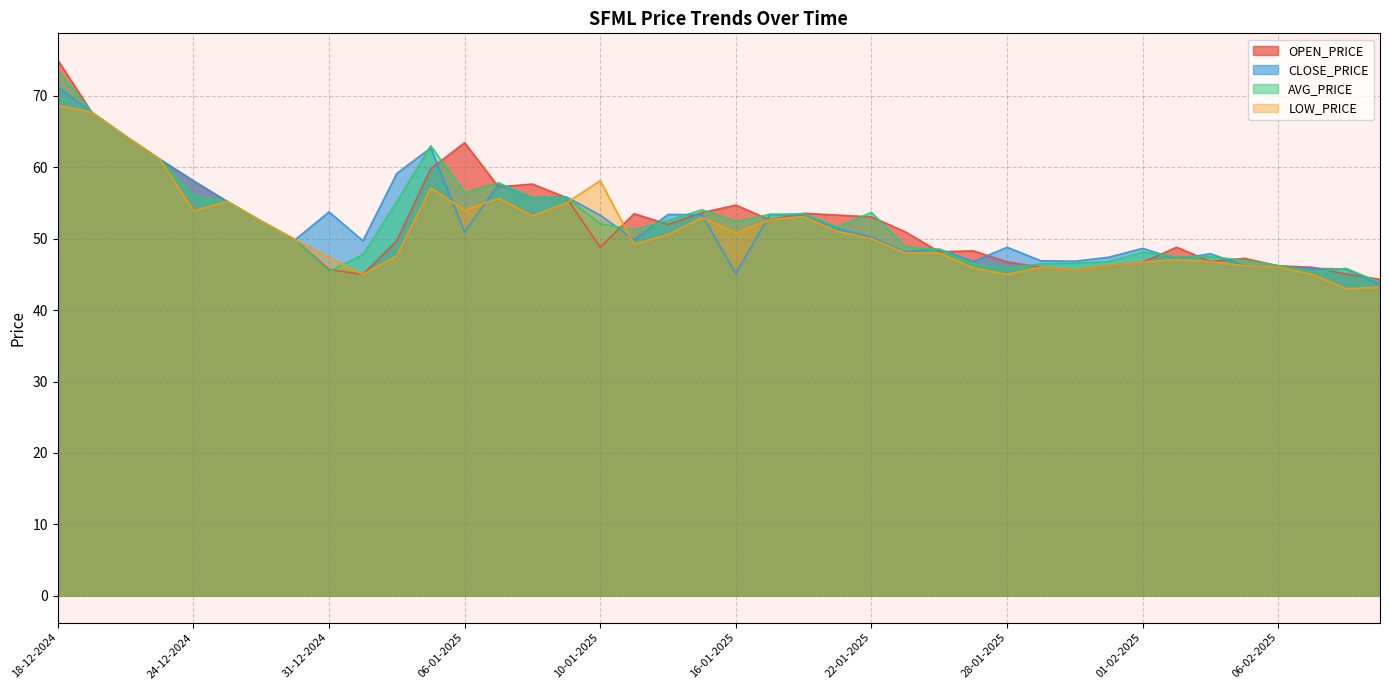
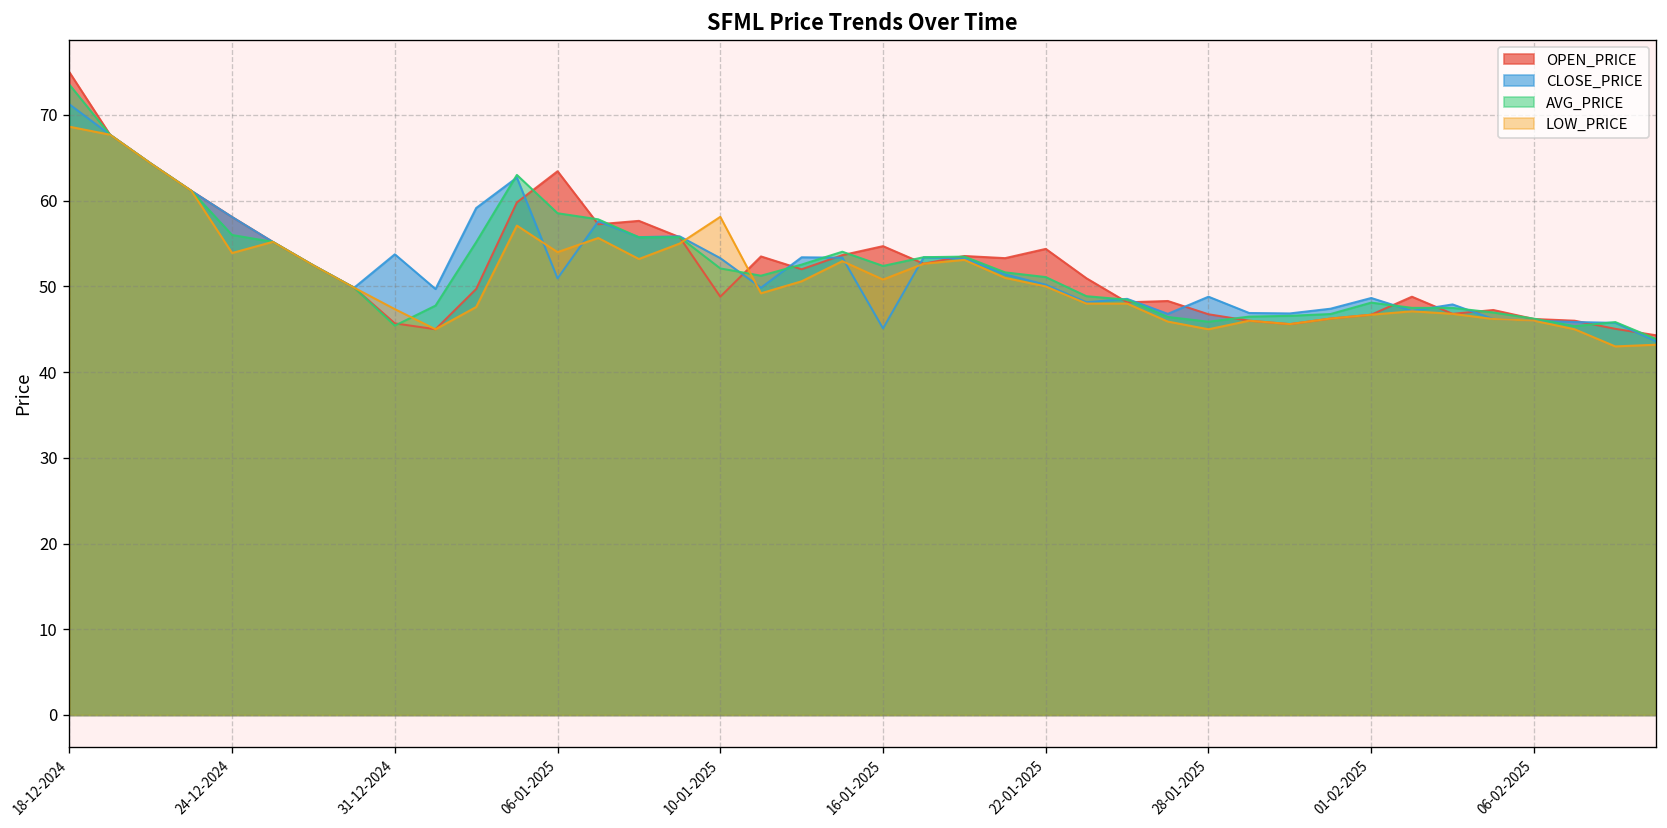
  {
    "OPEN_PRICE": {
      "18-12-2024": 75,
      "06-01-2025": 63,
      "10-01-2025": 49,
      "16-01-2025": 55,
-     "22-01-2025": 53,
+     "22-01-2025": 54,
      "28-01-2025": 47
    },
    "CLOSE_PRICE": {
      "18-12-2024": 71,
      "31-12-2024": 54,
      "06-01-2025": 51,
      "10-01-2025": 53,
      "16-01-2025": 45,
      "28-01-2025": 49,
      "01-02-2025": 49
    },
    "AVG_PRICE": {
      "18-12-2024": 74,
      "24-12-2024": 56,
-     "06-01-2025": 56,
+     "06-01-2025": 59,
      "10-01-2025": 52,
      "16-01-2025": 52,
-     "22-01-2025": 54,
+     "22-01-2025": 51,
      "28-01-2025": 46,
      "01-02-2025": 48
    },
    "LOW_PRICE": {
      "18-12-2024": 69,
      "24-12-2024": 54,
      "31-12-2024": 47,
      "06-01-2025": 54,
      "10-01-2025": 58,
      "16-01-2025": 51,
      "28-01-2025": 45
    }
  }
